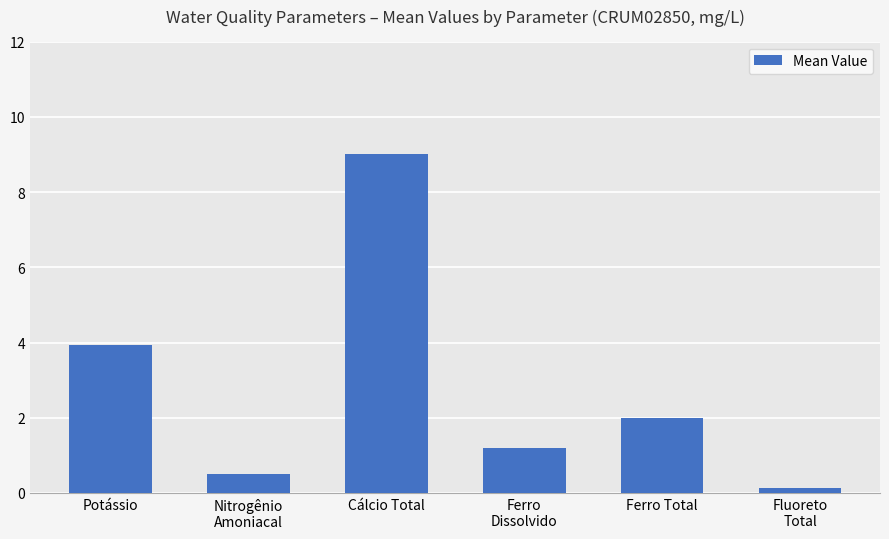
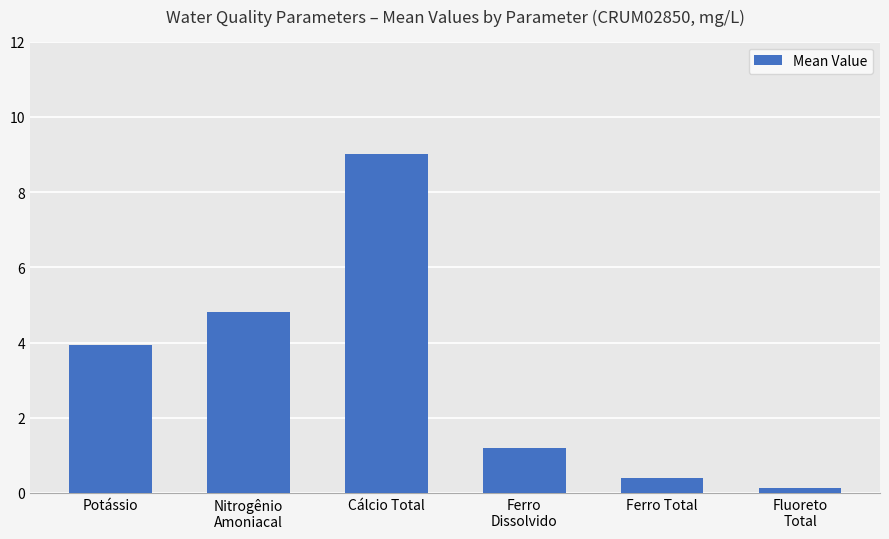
  {
    "Potássio": 3.9,
-   "Nitrogênio Amoniacal": 0.5,
+   "Nitrogênio Amoniacal": 4.8,
    "Cálcio Total": 9.0,
    "Ferro Dissolvido": 1.2,
-   "Ferro Total": 2.0,
+   "Ferro Total": 0.4,
    "Fluoreto Total": 0.1
  }
